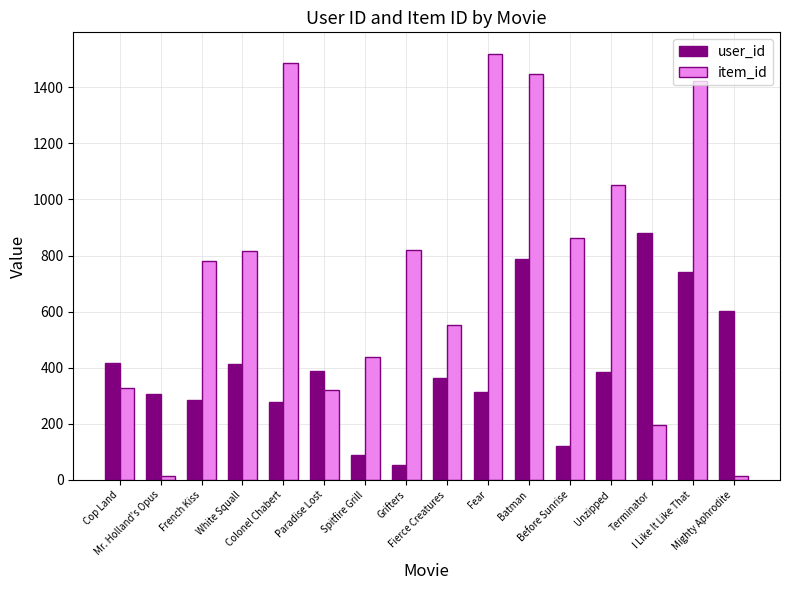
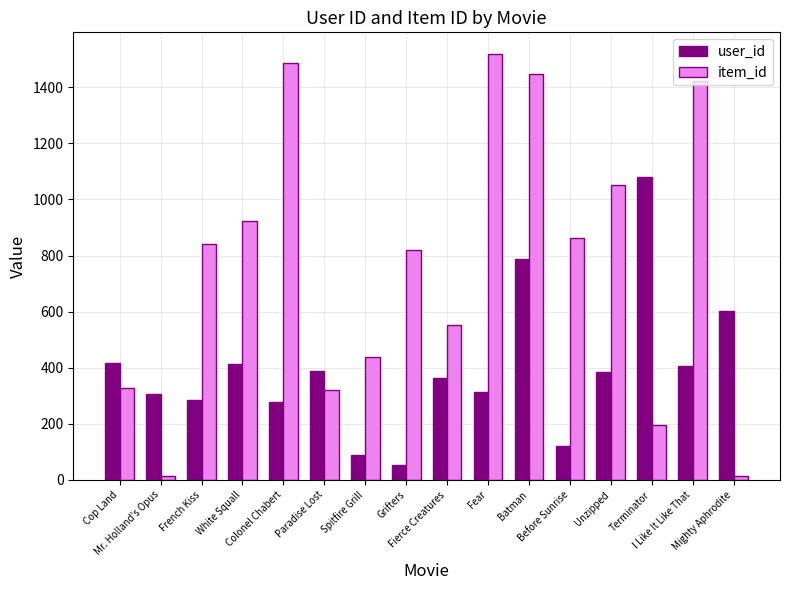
  {
    "user_id": {
      "Cop Land": 420,
      "Mr. Holland's Opus": 310,
      "French Kiss": 290,
      "White Squall": 420,
      "Colonel Chabert": 280,
      "Paradise Lost": 390,
      "Spitfire Grill": 90,
      "Grifters": 50,
      "Fierce Creatures": 360,
      "Fear": 310,
      "Batman": 790,
      "Before Sunrise": 120,
      "Unzipped": 390,
-     "Terminator": 880,
-     "I Like It Like That": 740,
+     "Terminator": 1080,
+     "I Like It Like That": 410,
      "Mighty Aphrodite": 600
    },
    "item_id": {
      "Cop Land": 330,
      "Mr. Holland's Opus": 20,
-     "French Kiss": 780,
-     "White Squall": 820,
+     "French Kiss": 840,
+     "White Squall": 920,
      "Colonel Chabert": 1490,
      "Paradise Lost": 320,
      "Spitfire Grill": 440,
      "Grifters": 820,
      "Fierce Creatures": 550,
      "Fear": 1520,
      "Batman": 1450,
      "Before Sunrise": 860,
      "Unzipped": 1050,
      "Terminator": 200,
      "Mighty Aphrodite": 10
    }
  }
